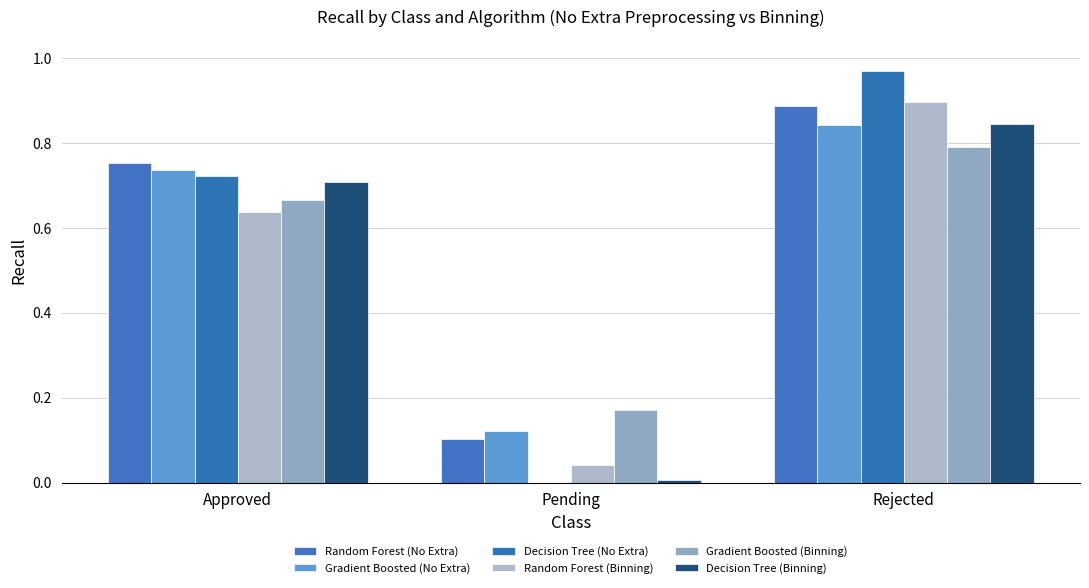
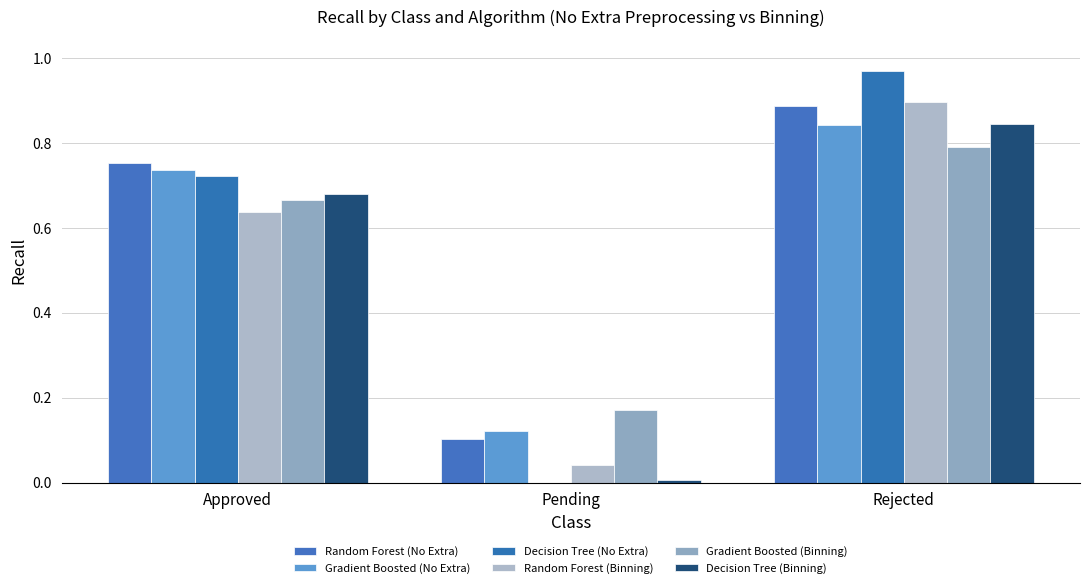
  {
    "Decision Tree (Binning)": {
-     "Approved": 0.71,
+     "Approved": 0.68,
      "Rejected": 0.85
    }
  }
